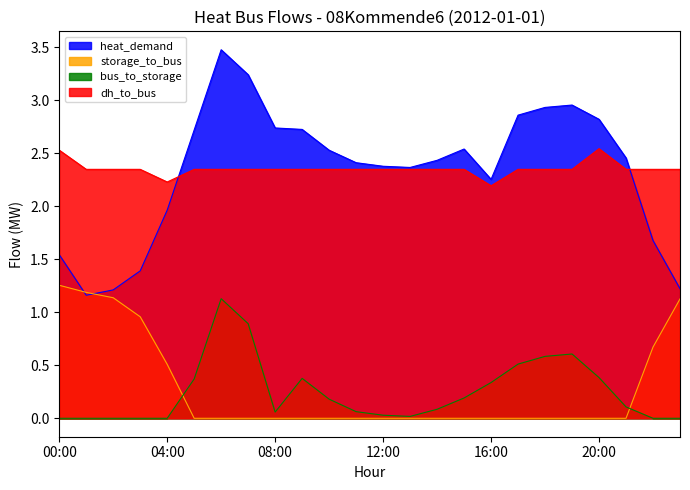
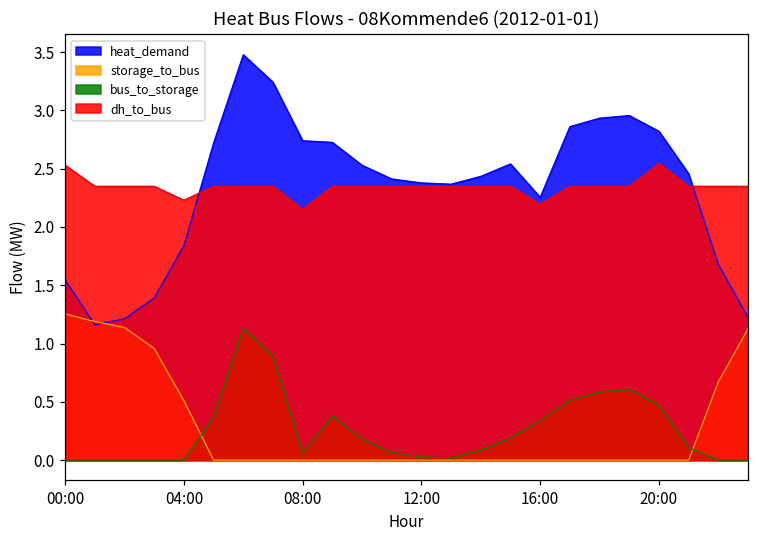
  {
    "heat_demand": {
      "00:00": 1.54,
-     "04:00": 1.96,
+     "04:00": 1.84,
      "08:00": 2.74,
      "12:00": 2.38,
      "16:00": 2.25,
      "20:00": 2.82
    },
    "storage_to_bus": {
      "00:00": 1.26,
      "04:00": 0.51,
      "08:00": 0.00,
      "12:00": 0.00,
      "16:00": 0.00,
      "20:00": 0.00
    },
    "bus_to_storage": {
      "00:00": 0.00,
      "04:00": 0.00,
      "08:00": 0.06,
      "12:00": 0.03,
      "16:00": 0.34,
-     "20:00": 0.38
+     "20:00": 0.47
    },
    "dh_to_bus": {
      "00:00": 2.53,
      "04:00": 2.23,
-     "08:00": 2.35,
+     "08:00": 2.15,
      "12:00": 2.35,
      "16:00": 2.19,
      "20:00": 2.54
    }
  }
